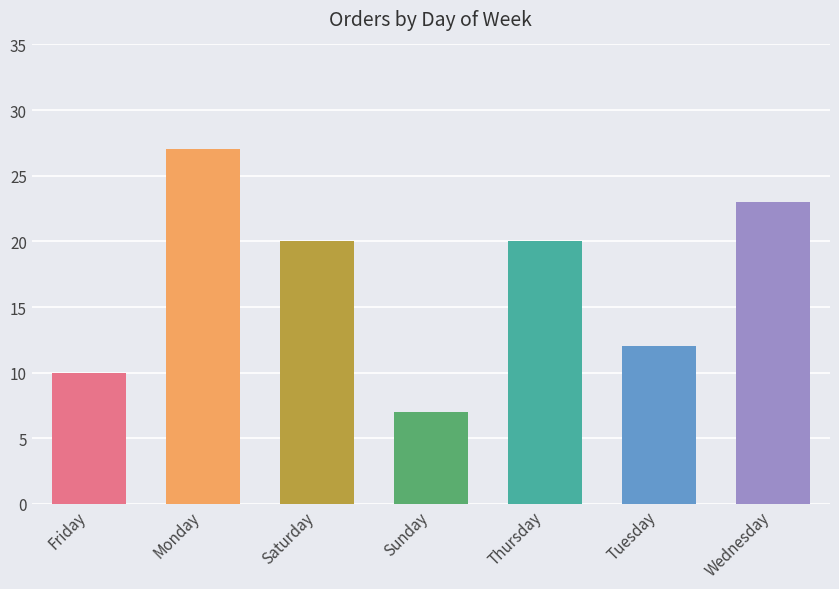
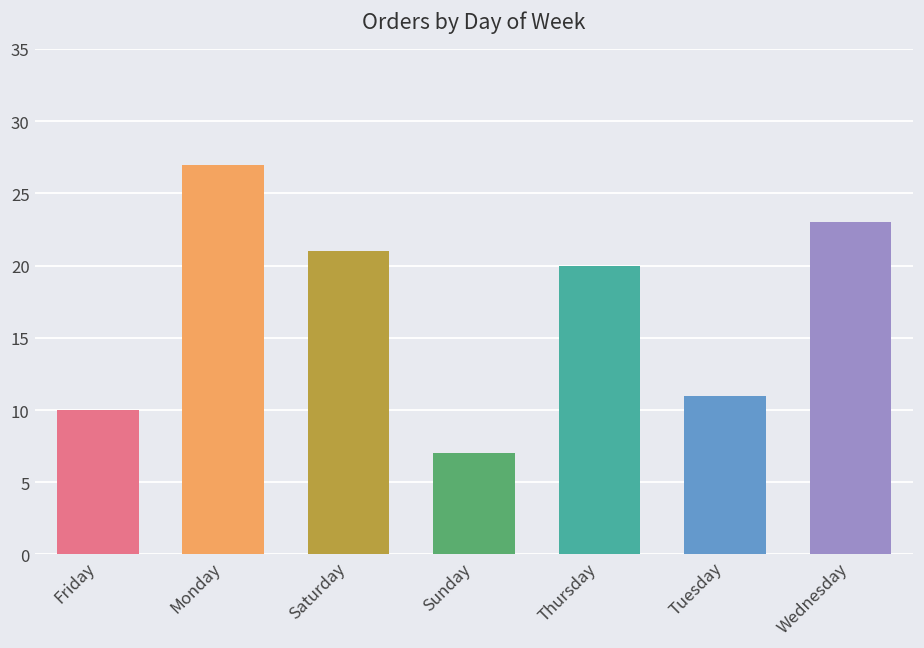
  {
    "Friday": 10,
    "Monday": 27,
-   "Saturday": 20,
+   "Saturday": 21,
    "Sunday": 7,
    "Thursday": 20,
-   "Tuesday": 12,
+   "Tuesday": 11,
    "Wednesday": 23
  }
